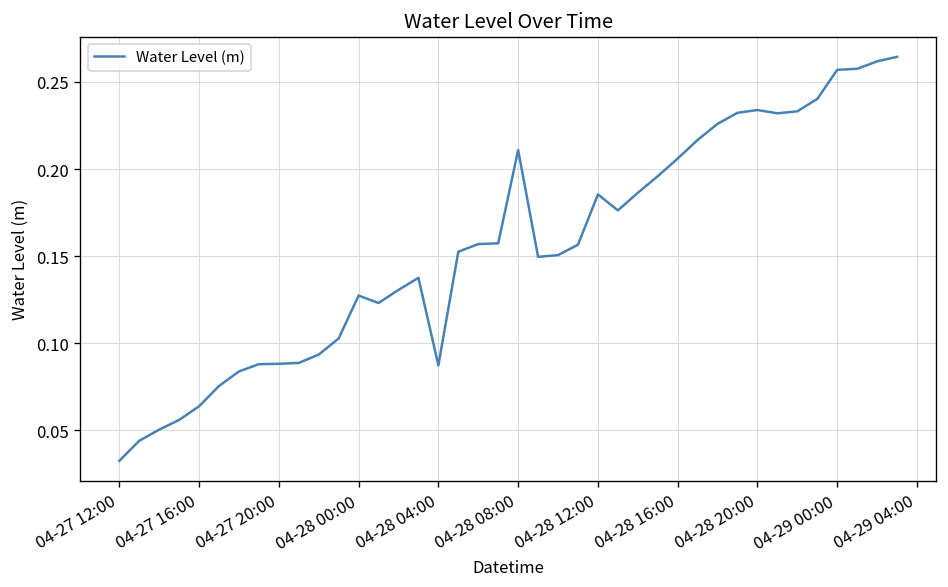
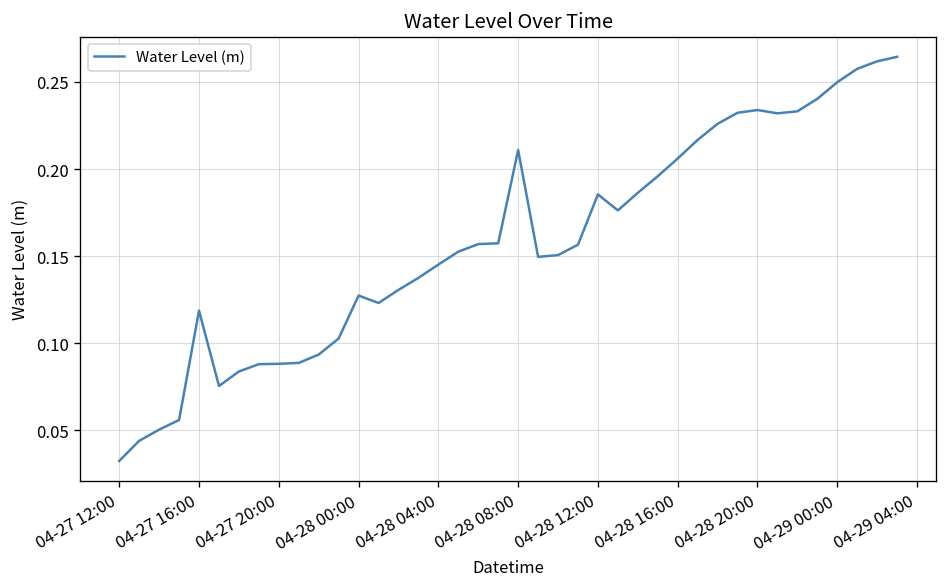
  {
    "04-27 12:00": 0.032,
-   "04-27 16:00": 0.064,
+   "04-27 16:00": 0.119,
    "04-27 20:00": 0.088,
    "04-28 00:00": 0.127,
-   "04-28 04:00": 0.087,
+   "04-28 04:00": 0.145,
    "04-28 08:00": 0.211,
    "04-28 12:00": 0.185,
    "04-28 16:00": 0.206,
    "04-28 20:00": 0.234,
-   "04-29 00:00": 0.257
+   "04-29 00:00": 0.250
  }
